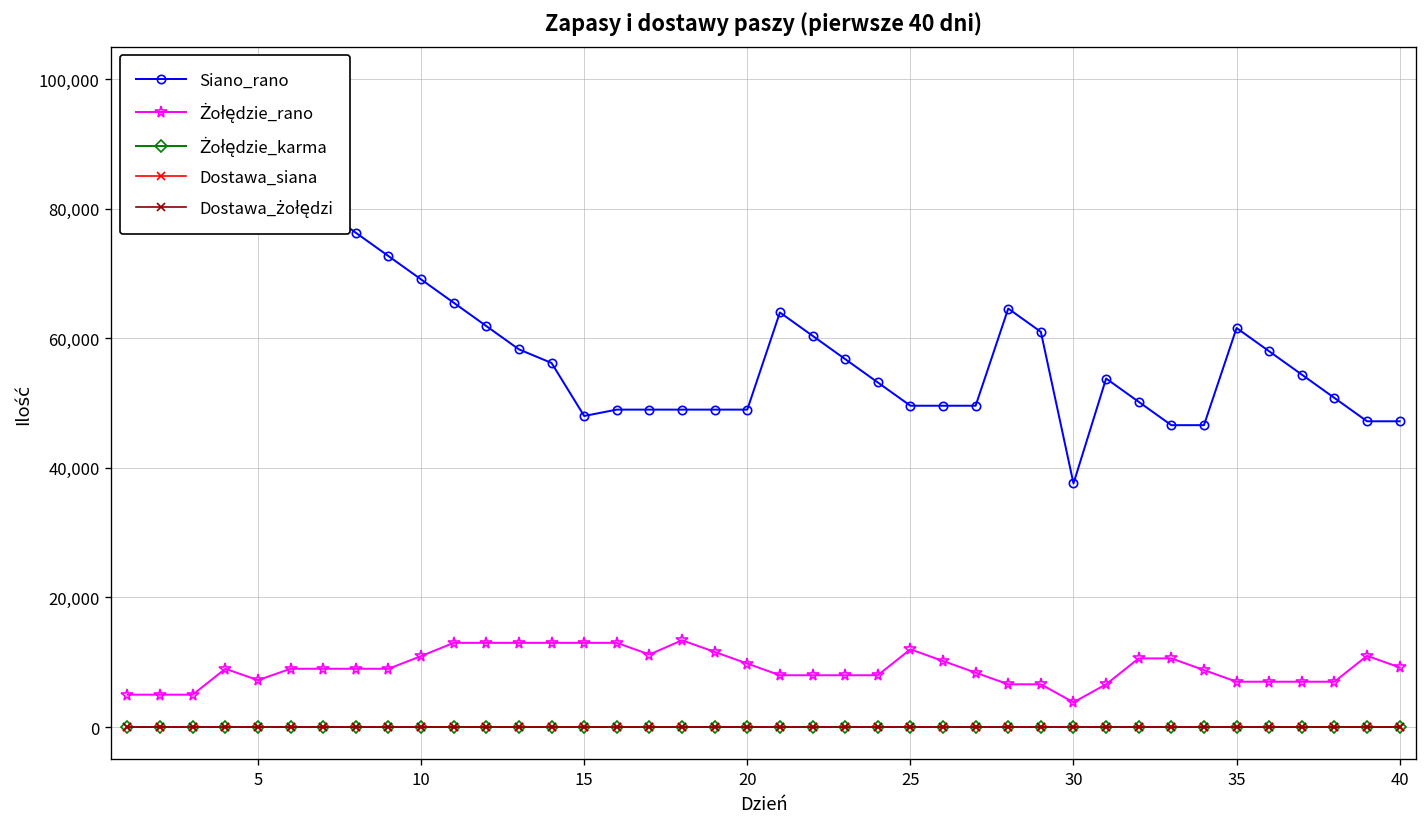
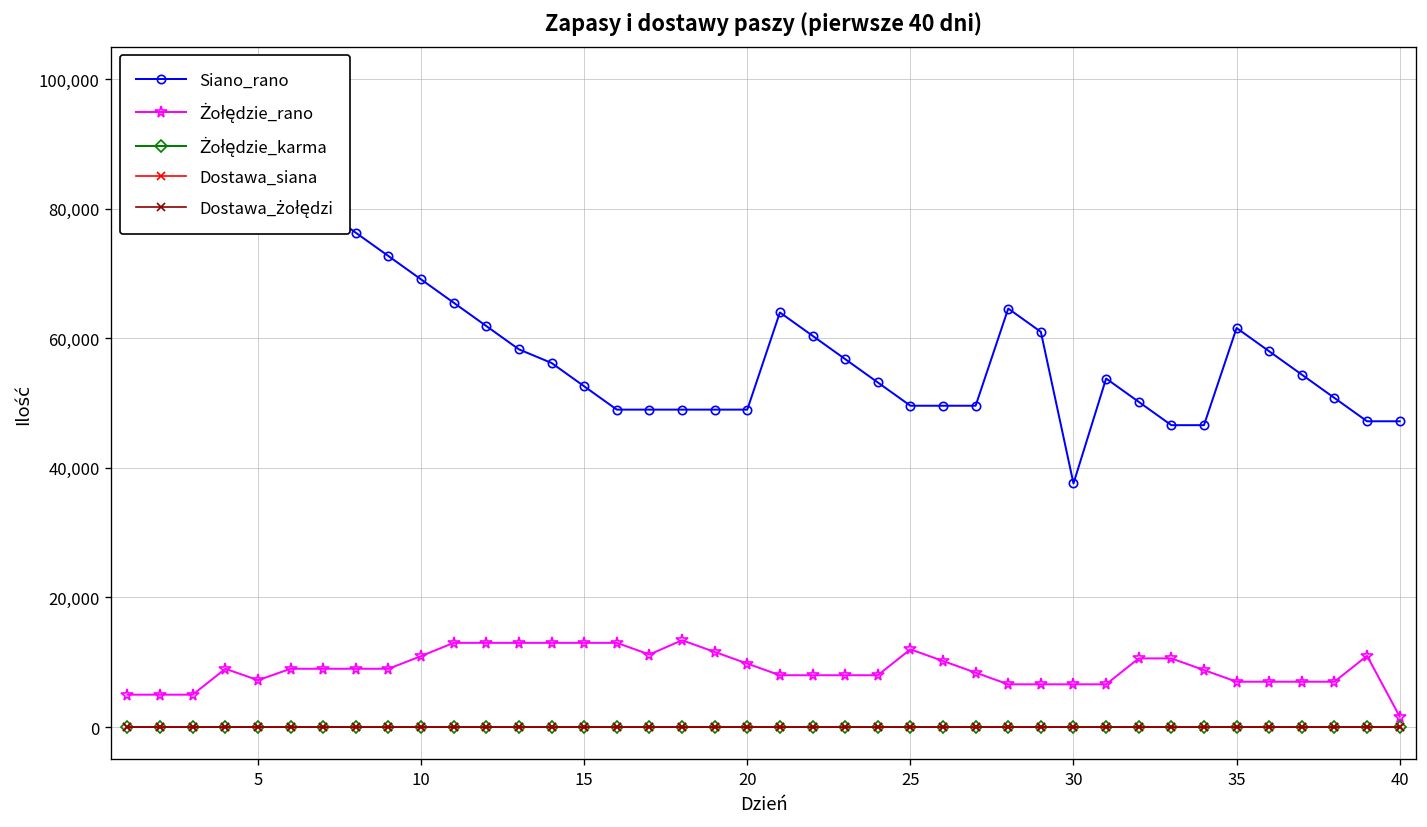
  {
    "Siano_rano": {
      "10": "69,000",
-     "15": "48,000",
+     "15": "53,000",
      "20": "49,000",
      "25": "50,000",
      "30": "38,000",
      "35": "62,000",
      "40": "47,000"
    },
    "Żołędzie_rano": {
      "5": "7,000",
      "10": "11,000",
      "15": "13,000",
      "20": "10,000",
      "25": "12,000",
-     "30": "4,000",
+     "30": "7,000",
      "35": "7,000",
-     "40": "9,000"
+     "40": "2,000"
    },
    "Dostawa_żołędzi": {
      "5": "0",
      "10": "0",
      "15": "0",
      "20": "0",
      "25": "0",
      "30": "0",
      "35": "0",
      "40": "0"
    }
  }
